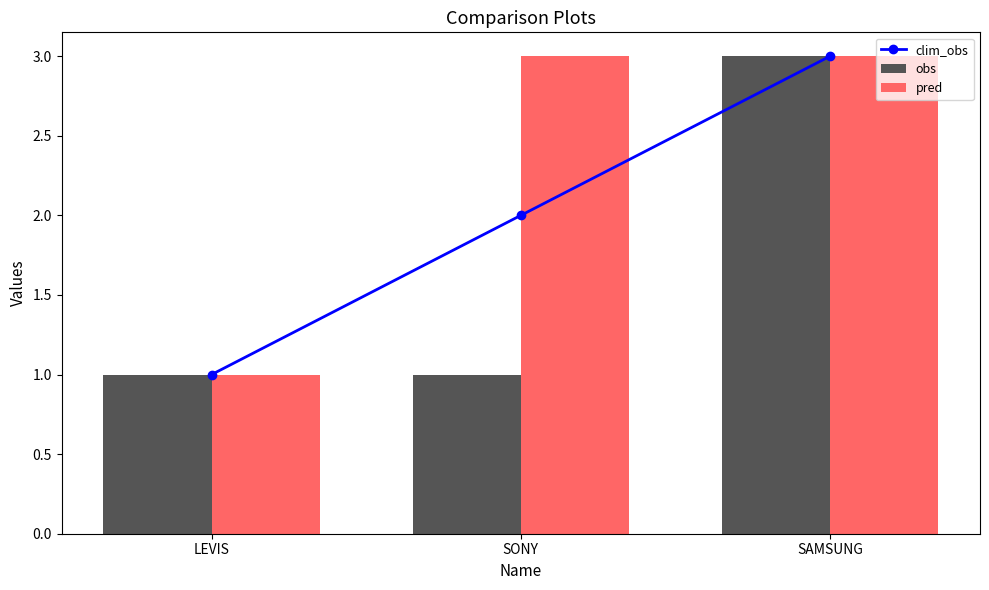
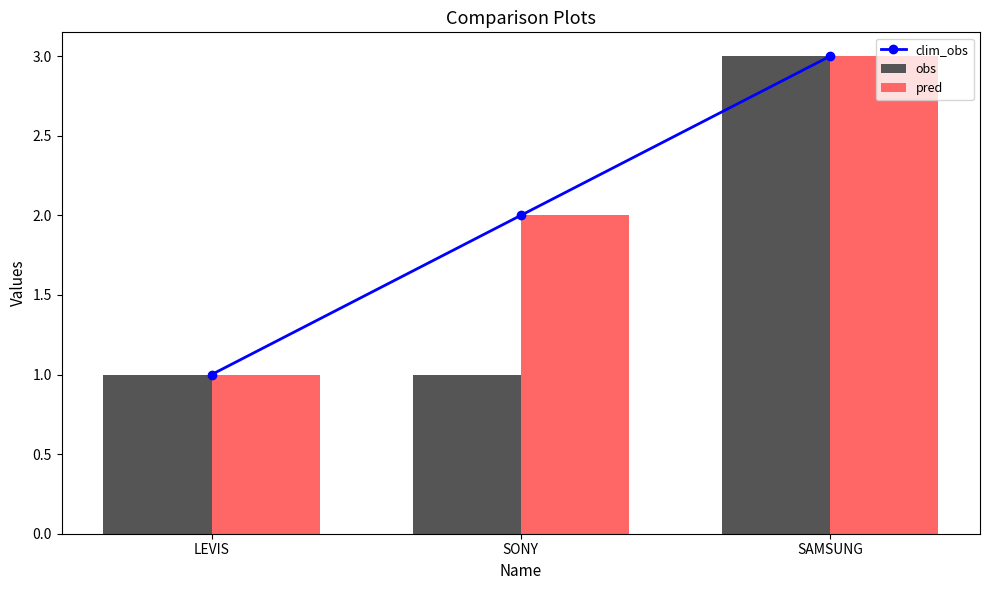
  {
    "obs": {
      "LEVIS": 1,
      "SONY": 1,
      "SAMSUNG": 3
    },
    "clim_obs": {
      "LEVIS": 1,
      "SONY": 2,
      "SAMSUNG": 3
    },
    "pred": {
      "LEVIS": 1,
-     "SONY": 3
+     "SONY": 2
    }
  }
